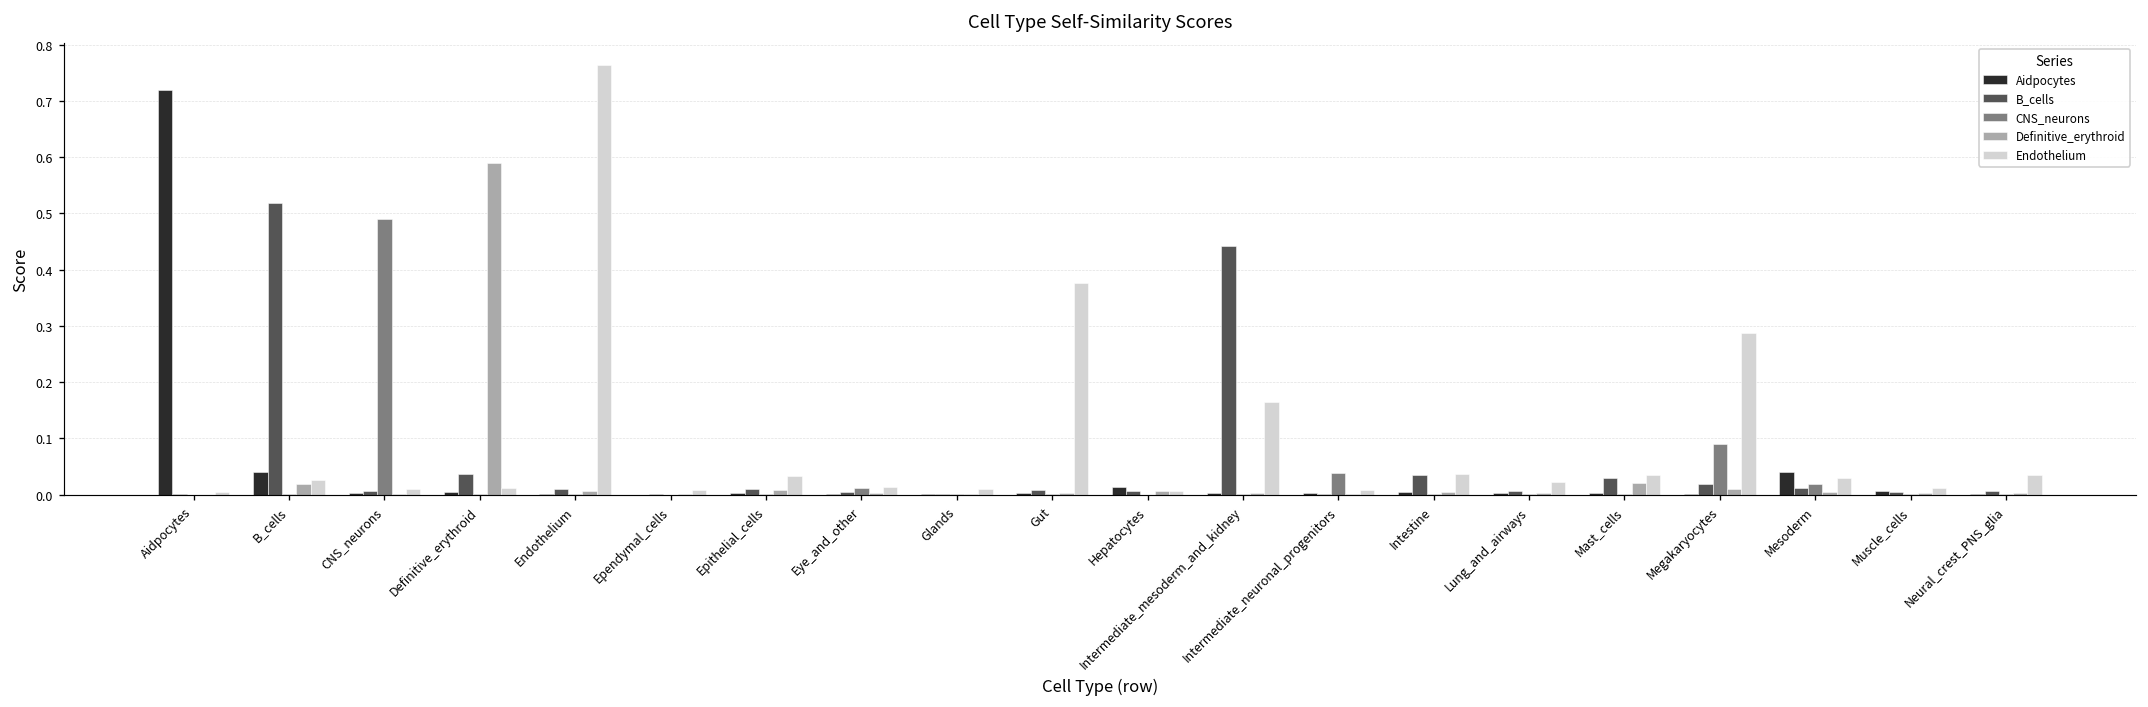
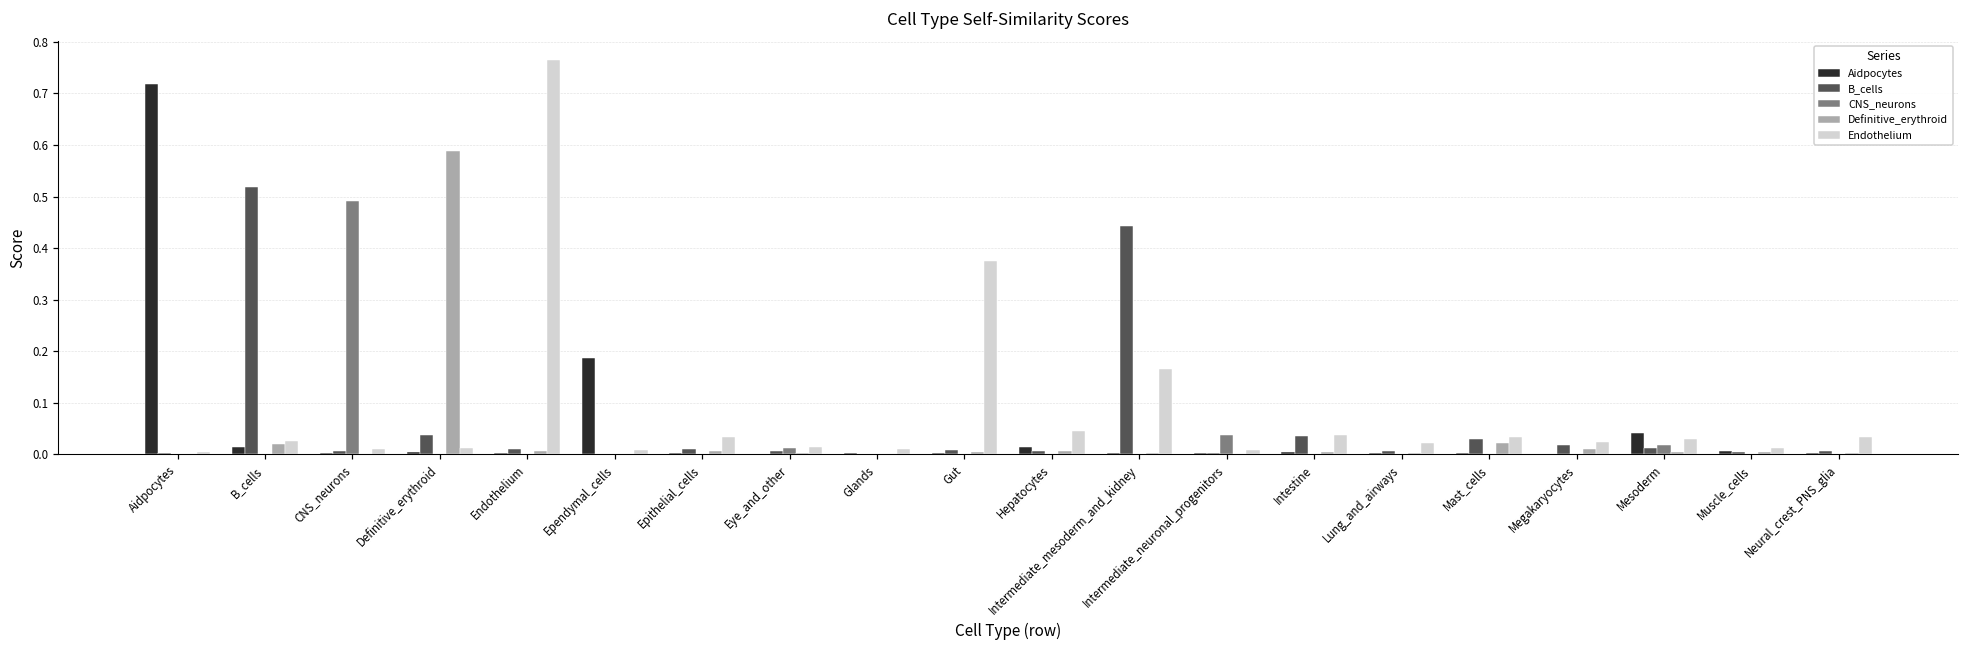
  {
    "Aidpocytes": {
      "Aidpocytes": 0.72,
-     "B_cells": 0.04,
-     "Ependymal_cells": 0.00,
+     "B_cells": 0.01,
+     "Ependymal_cells": 0.19,
      "Hepatocytes": 0.01,
      "Mesoderm": 0.04,
      "Muscle_cells": 0.01
    },
    "B_cells": {
      "B_cells": 0.52,
      "CNS_neurons": 0.01,
      "Definitive_erythroid": 0.04,
      "Endothelium": 0.01,
      "Epithelial_cells": 0.01,
      "Eye_and_other": 0.01,
      "Gut": 0.01,
      "Hepatocytes": 0.01,
      "Intermediate_mesoderm_and_kidney": 0.44,
      "Intestine": 0.04,
      "Lung_and_airways": 0.01,
      "Mast_cells": 0.03,
      "Megakaryocytes": 0.02,
      "Mesoderm": 0.01,
      "Muscle_cells": 0.01,
      "Neural_crest_PNS_glia": 0.01
    },
    "CNS_neurons": {
      "CNS_neurons": 0.49,
      "Eye_and_other": 0.01,
      "Intermediate_neuronal_progenitors": 0.04,
-     "Megakaryocytes": 0.09,
+     "Megakaryocytes": 0.00,
      "Mesoderm": 0.02
    },
    "Definitive_erythroid": {
      "B_cells": 0.02,
      "Definitive_erythroid": 0.59,
      "Endothelium": 0.01,
      "Epithelial_cells": 0.01,
      "Hepatocytes": 0.01,
      "Mast_cells": 0.02,
      "Megakaryocytes": 0.01
    },
    "Endothelium": {
      "B_cells": 0.03,
      "CNS_neurons": 0.01,
      "Definitive_erythroid": 0.01,
      "Endothelium": 0.76,
      "Ependymal_cells": 0.01,
      "Epithelial_cells": 0.03,
      "Eye_and_other": 0.01,
      "Glands": 0.01,
      "Gut": 0.38,
-     "Hepatocytes": 0.01,
+     "Hepatocytes": 0.05,
      "Intermediate_mesoderm_and_kidney": 0.17,
      "Intermediate_neuronal_progenitors": 0.01,
      "Intestine": 0.04,
      "Lung_and_airways": 0.02,
      "Mast_cells": 0.03,
-     "Megakaryocytes": 0.29,
+     "Megakaryocytes": 0.02,
      "Mesoderm": 0.03,
      "Muscle_cells": 0.01,
      "Neural_crest_PNS_glia": 0.03
    }
  }
